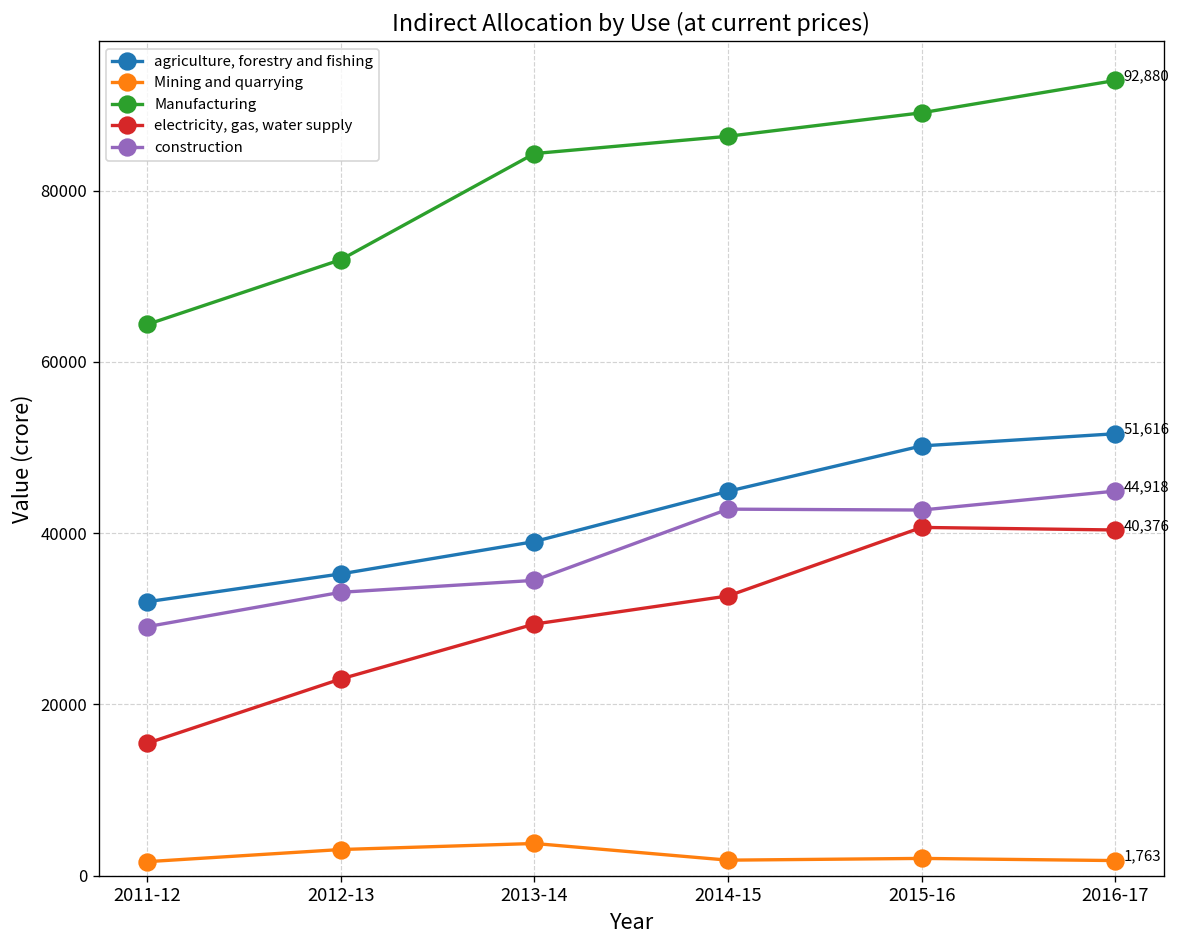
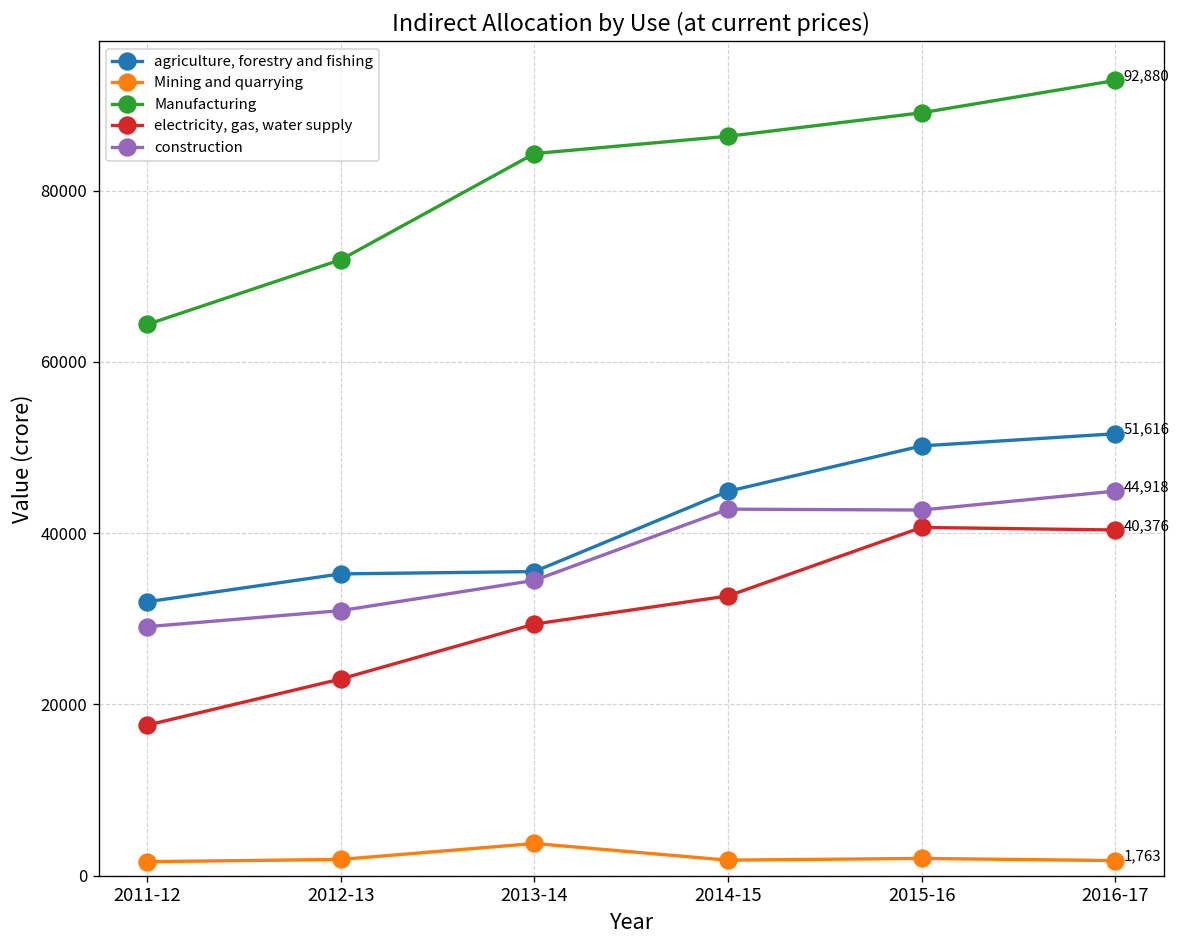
  {
    "agriculture, forestry and fishing": {
      "2011-12": "32000",
      "2012-13": "35000",
-     "2013-14": "39000",
+     "2013-14": "36000",
      "2014-15": "45000",
      "2015-16": "50000"
    },
    "Mining and quarrying": {
      "2011-12": "2000",
-     "2012-13": "3000",
+     "2012-13": "2000",
      "2013-14": "4000",
      "2014-15": "2000",
      "2015-16": "2000"
    },
    "Manufacturing": {
      "2016-17": "92,880"
    },
    "electricity, gas, water supply": {
-     "2011-12": "15000",
+     "2011-12": "18000",
      "2012-13": "23000",
      "2013-14": "29000",
      "2014-15": "33000",
      "2015-16": "41000"
    },
    "construction": {
      "2011-12": "29000",
-     "2012-13": "33000",
+     "2012-13": "31000",
      "2013-14": "34000",
      "2014-15": "43000",
      "2015-16": "43000"
    }
  }
